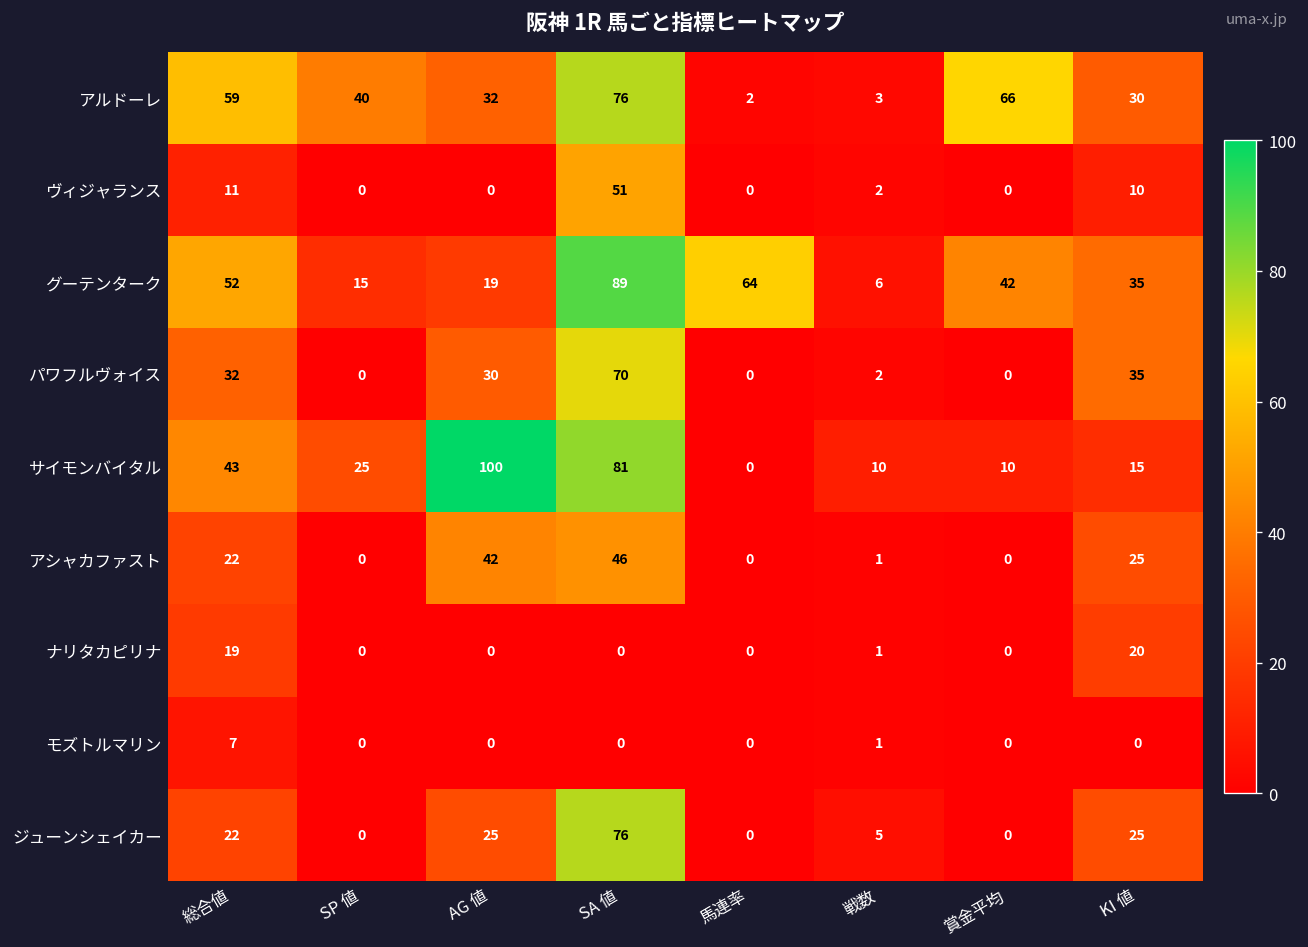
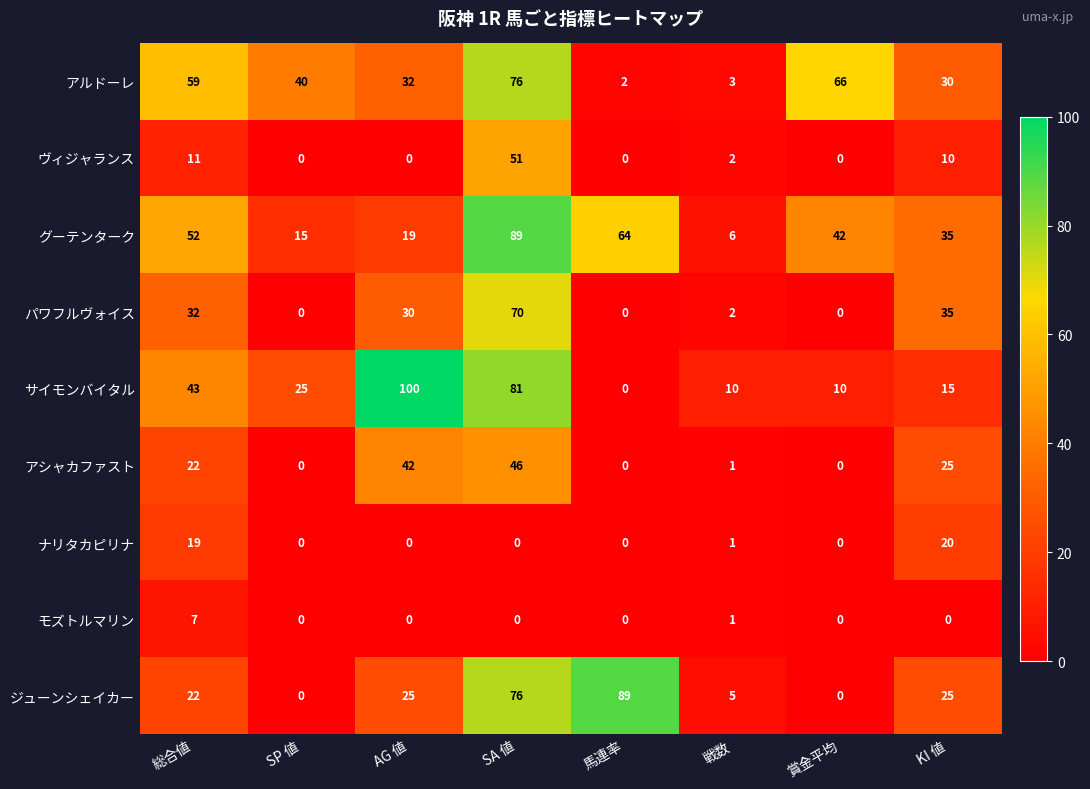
  {
    "アルドーレ": {
      "総合値": 59,
      "SP 値": 40,
      "AG 値": 32,
      "SA 値": 76,
      "馬連率": 2,
      "戦数": 3,
      "賞金平均": 66,
      "KI 値": 30
    },
    "ヴィジャランス": {
      "総合値": 11,
      "SP 値": 0,
      "AG 値": 0,
      "SA 値": 51,
      "馬連率": 0,
      "戦数": 2,
      "賞金平均": 0,
      "KI 値": 10
    },
    "グーテンターク": {
      "総合値": 52,
      "SP 値": 15,
      "AG 値": 19,
      "SA 値": 89,
      "馬連率": 64,
      "戦数": 6,
      "賞金平均": 42,
      "KI 値": 35
    },
    "パワフルヴォイス": {
      "総合値": 32,
      "SP 値": 0,
      "AG 値": 30,
      "SA 値": 70,
      "馬連率": 0,
      "戦数": 2,
      "賞金平均": 0,
      "KI 値": 35
    },
    "サイモンバイタル": {
      "総合値": 43,
      "SP 値": 25,
      "AG 値": 100,
      "SA 値": 81,
      "馬連率": 0,
      "戦数": 10,
      "賞金平均": 10,
      "KI 値": 15
    },
    "アシャカファスト": {
      "総合値": 22,
      "SP 値": 0,
      "AG 値": 42,
      "SA 値": 46,
      "馬連率": 0,
      "戦数": 1,
      "賞金平均": 0,
      "KI 値": 25
    },
    "ナリタカピリナ": {
      "総合値": 19,
      "SP 値": 0,
      "AG 値": 0,
      "SA 値": 0,
      "馬連率": 0,
      "戦数": 1,
      "賞金平均": 0,
      "KI 値": 20
    },
    "モズトルマリン": {
      "総合値": 7,
      "SP 値": 0,
      "AG 値": 0,
      "SA 値": 0,
      "馬連率": 0,
      "戦数": 1,
      "賞金平均": 0,
      "KI 値": 0
    },
    "ジューンシェイカー": {
      "総合値": 22,
      "SP 値": 0,
      "AG 値": 25,
      "SA 値": 76,
-     "馬連率": 0,
+     "馬連率": 89,
      "戦数": 5,
      "賞金平均": 0,
      "KI 値": 25
    }
  }
